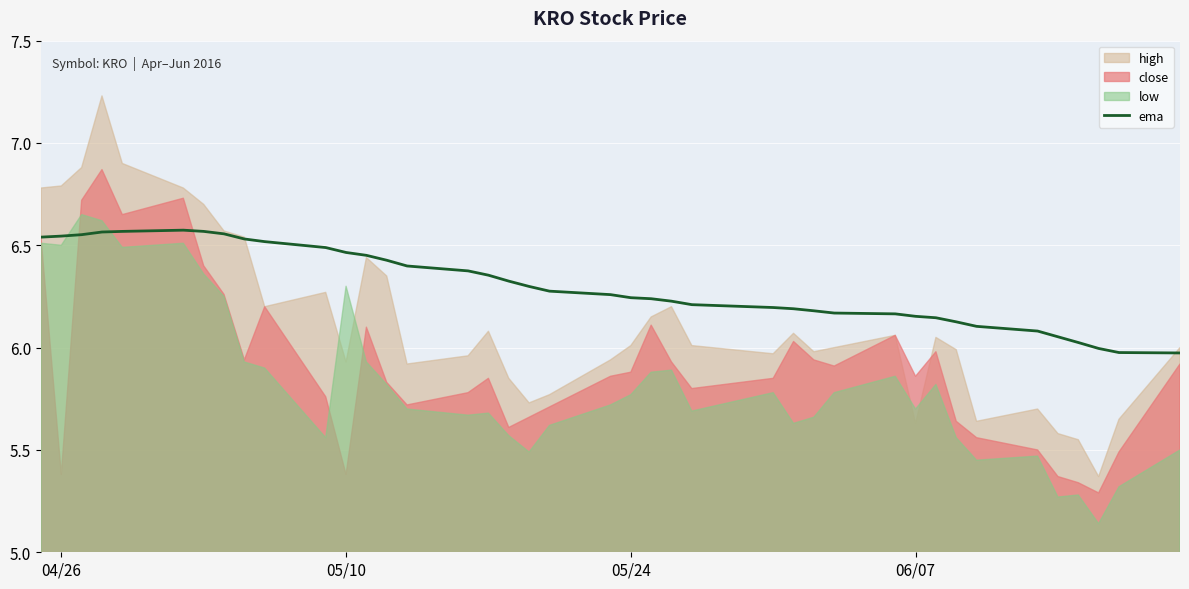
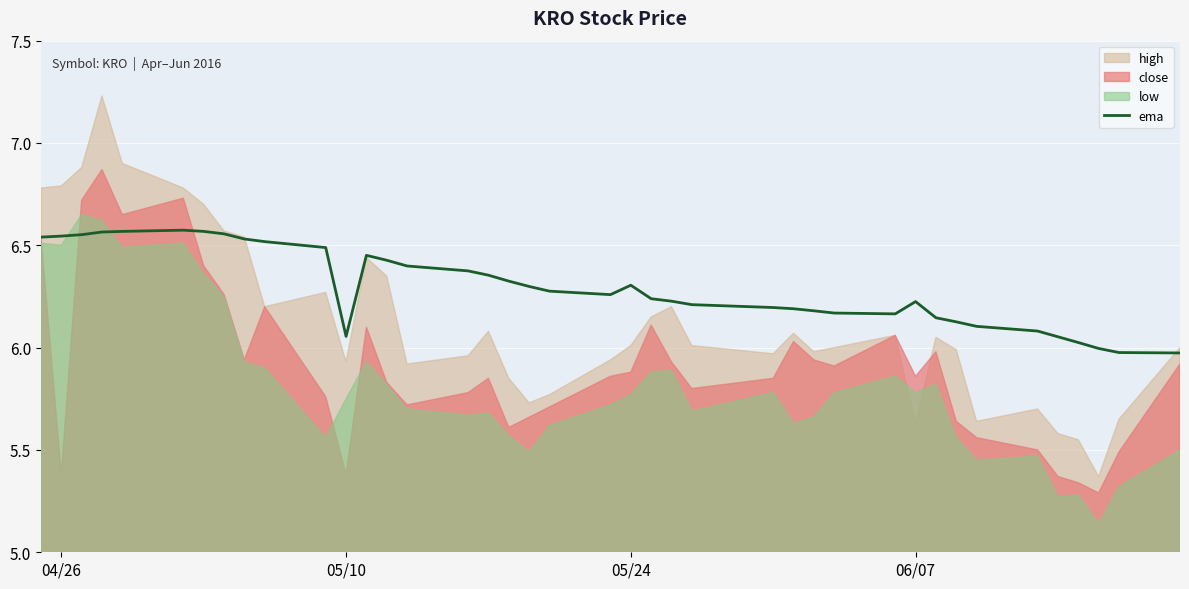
  {
    "ema": {
      "04/26": 6.55,
-     "05/10": 6.47,
-     "05/24": 6.24,
-     "06/07": 6.15
+     "05/10": 6.06,
+     "05/24": 6.31,
+     "06/07": 6.23
    },
    "high": {
      "04/26": 6.79,
      "05/10": 5.93,
      "05/24": 6.01,
      "06/07": 5.63
    },
    "close": {
      "04/26": 5.38,
      "05/10": 5.38,
      "05/24": 5.88,
      "06/07": 5.86
    },
    "low": {
      "04/26": 6.50,
-     "05/10": 6.30,
+     "05/10": 5.75,
      "05/24": 5.77,
-     "06/07": 5.70
+     "06/07": 5.78
    }
  }
